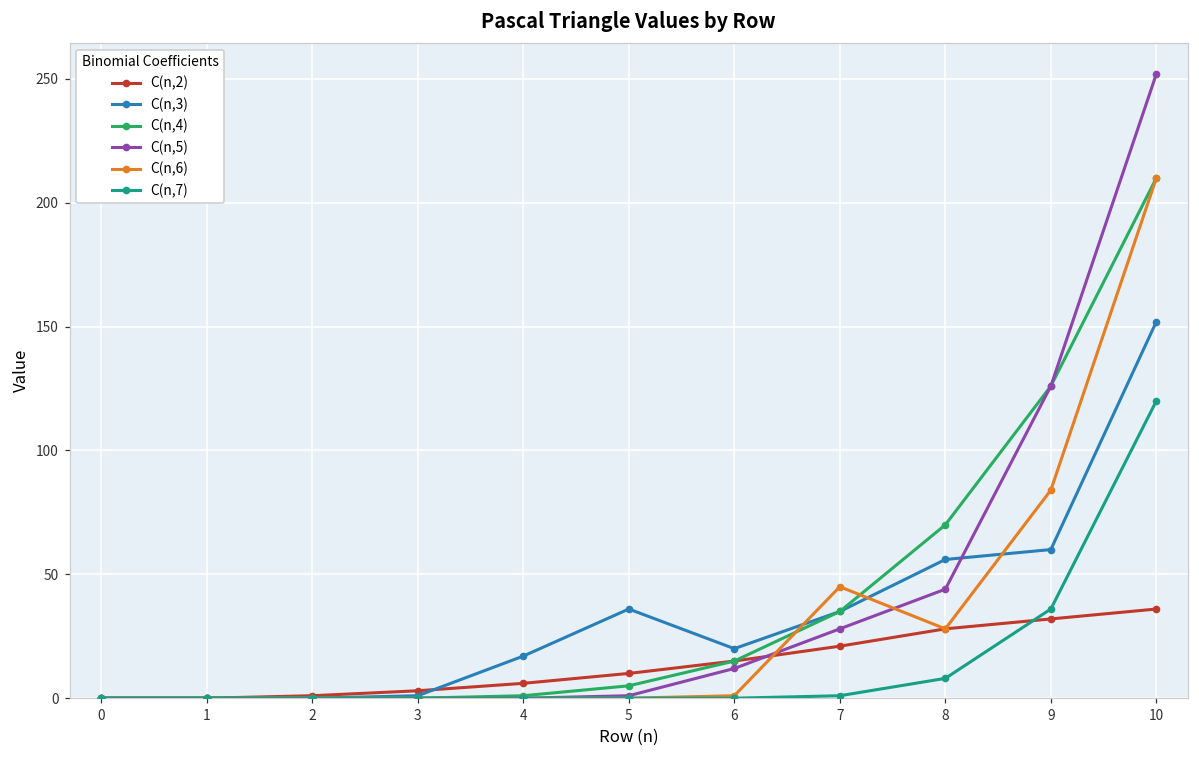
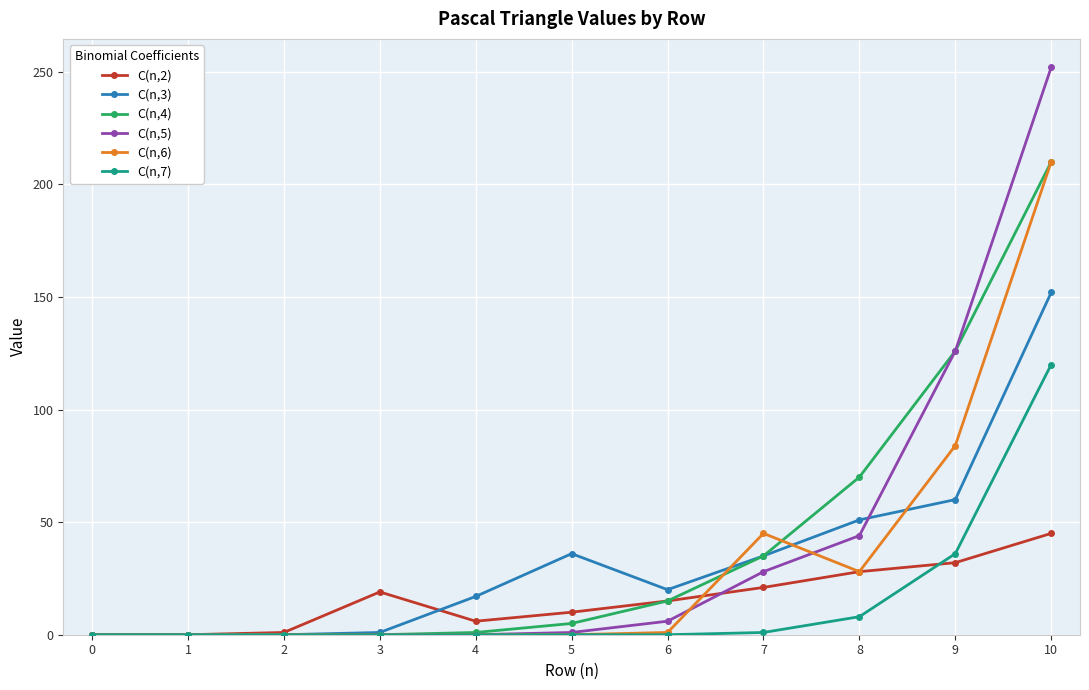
  {
    "C(n,2)": {
-     "3": 3,
+     "3": 19,
      "4": 6,
      "5": 10,
      "7": 21,
      "9": 32,
-     "10": 36
+     "10": 45
    },
    "C(n,3)": {
      "4": 17,
      "5": 36,
      "6": 20,
-     "8": 56,
+     "8": 51,
      "9": 60,
      "10": 152
    },
    "C(n,5)": {
-     "6": 12,
+     "6": 6,
      "7": 28,
      "8": 44,
      "10": 252
    },
    "C(n,6)": {
      "7": 45,
      "9": 84
    }
  }
